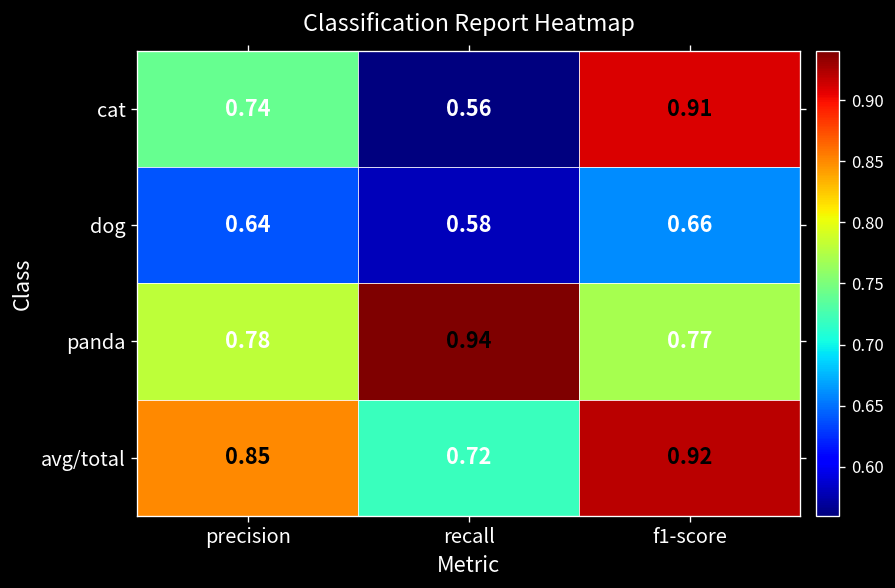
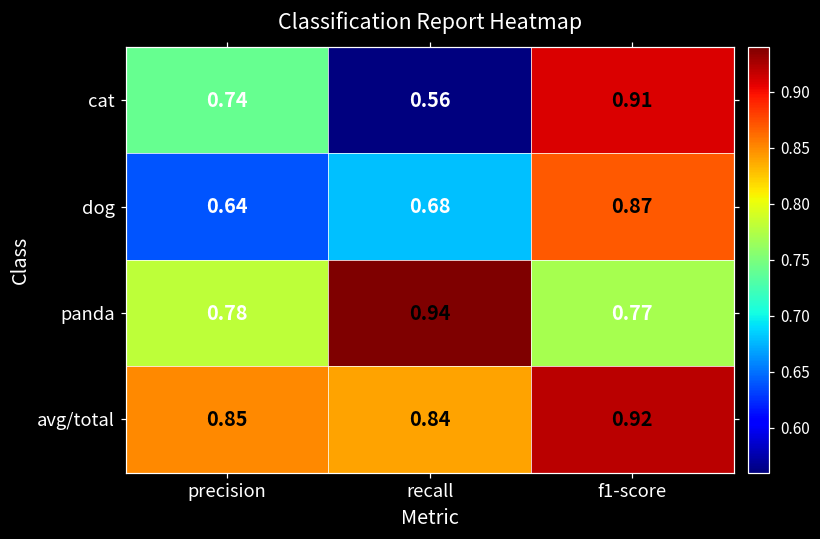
  {
    "cat": {
      "precision": 0.74,
      "recall": 0.56,
      "f1-score": 0.91
    },
    "dog": {
      "precision": 0.64,
-     "recall": 0.58,
-     "f1-score": 0.66
+     "recall": 0.68,
+     "f1-score": 0.87
    },
    "panda": {
      "precision": 0.78,
      "recall": 0.94,
      "f1-score": 0.77
    },
    "avg/total": {
      "precision": 0.85,
-     "recall": 0.72,
+     "recall": 0.84,
      "f1-score": 0.92
    }
  }
